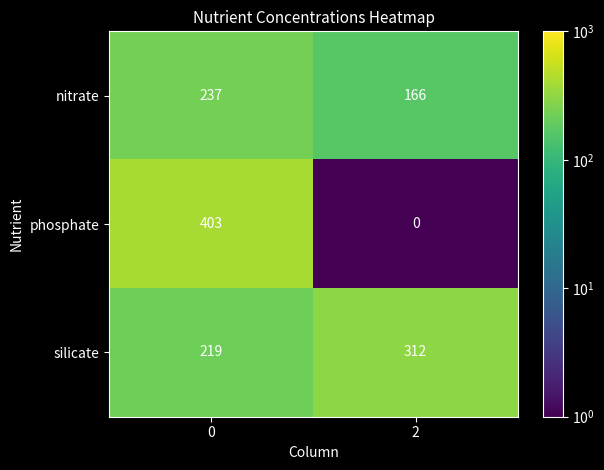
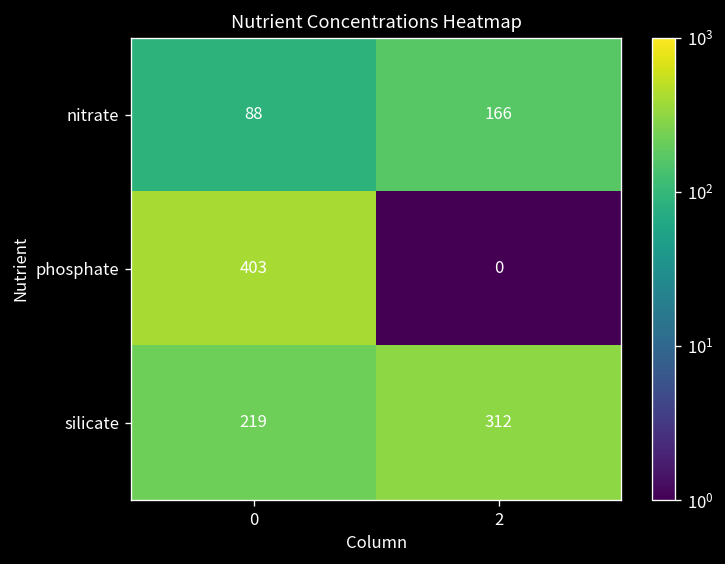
  {
    "nitrate": {
-     "0": 237,
+     "0": 88,
      "2": 166
    },
    "phosphate": {
      "0": 403,
      "2": 0
    },
    "silicate": {
      "0": 219,
      "2": 312
    }
  }
